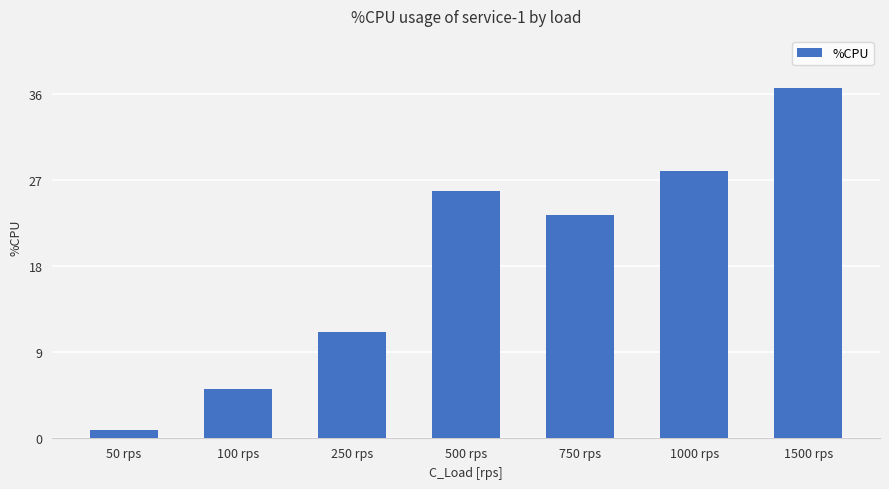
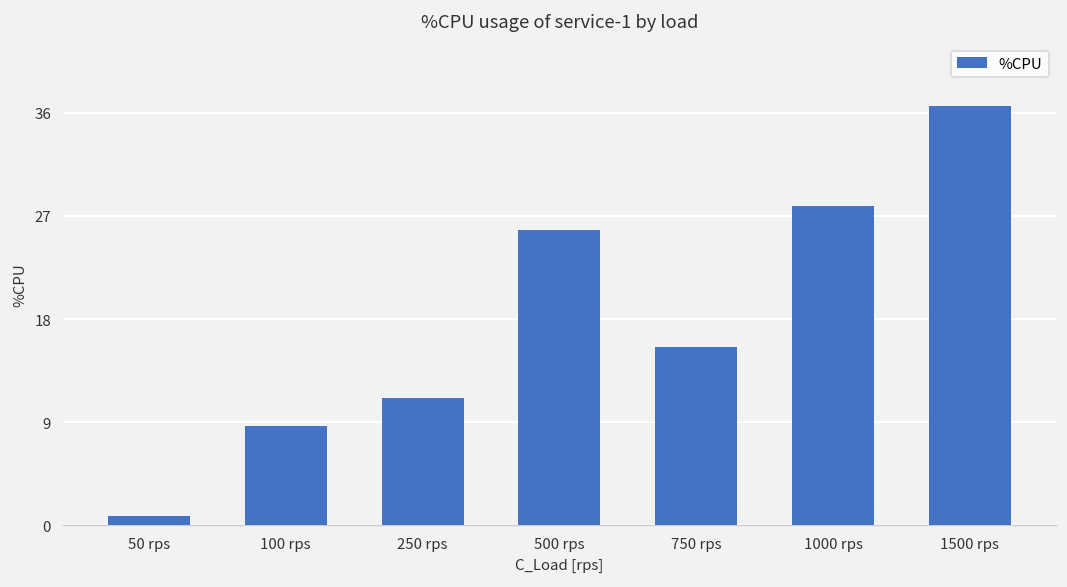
  {
    "50 rps": 1,
-   "100 rps": 5,
+   "100 rps": 9,
    "250 rps": 11,
    "500 rps": 26,
-   "750 rps": 23,
+   "750 rps": 16,
    "1000 rps": 28,
    "1500 rps": 37
  }
